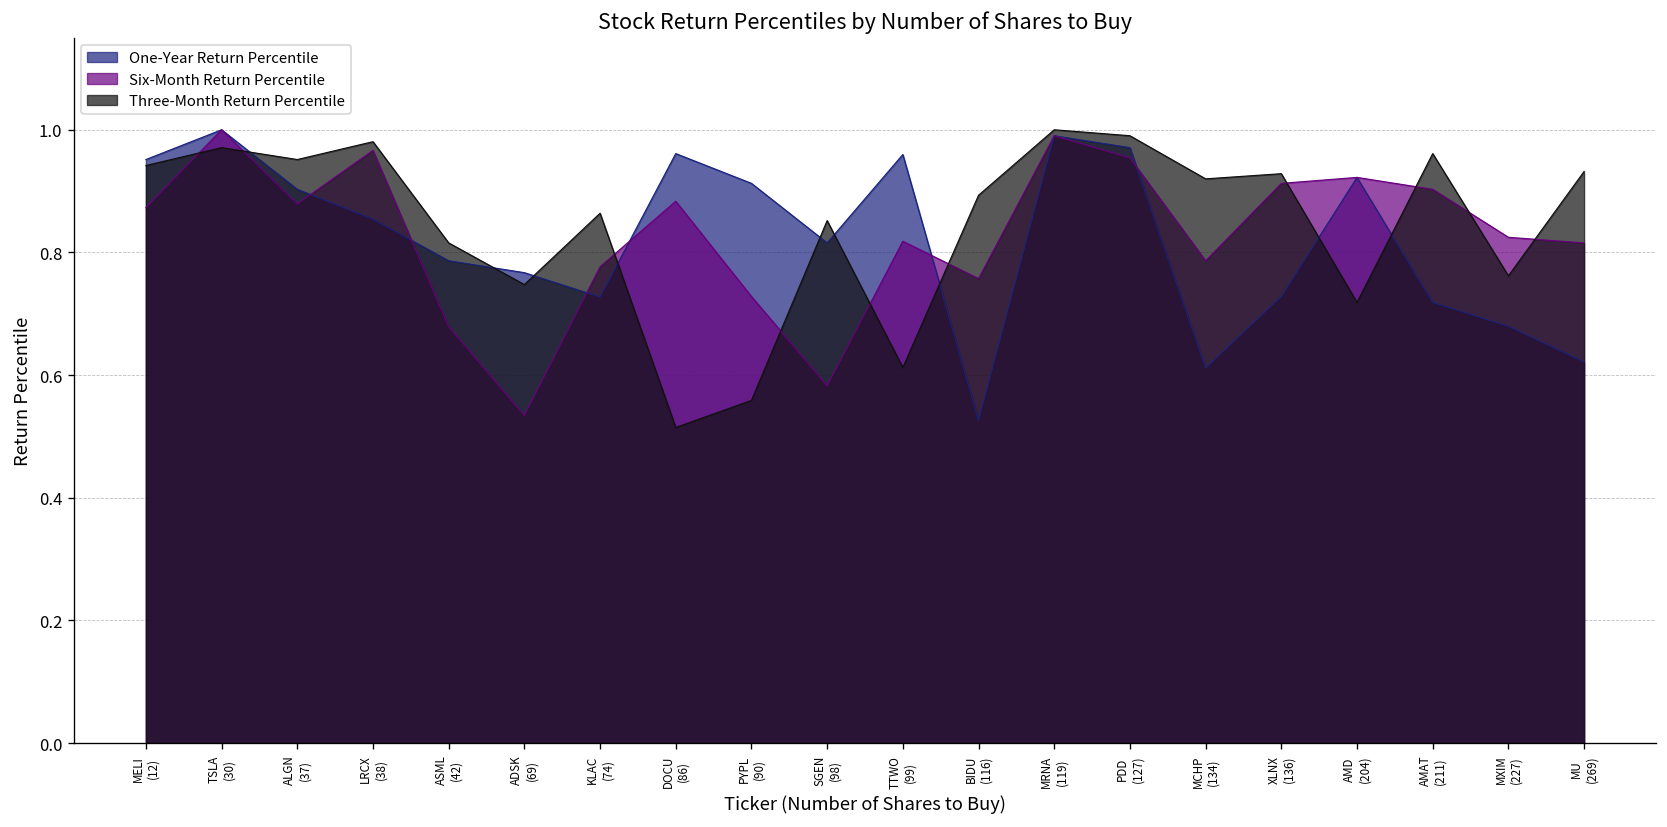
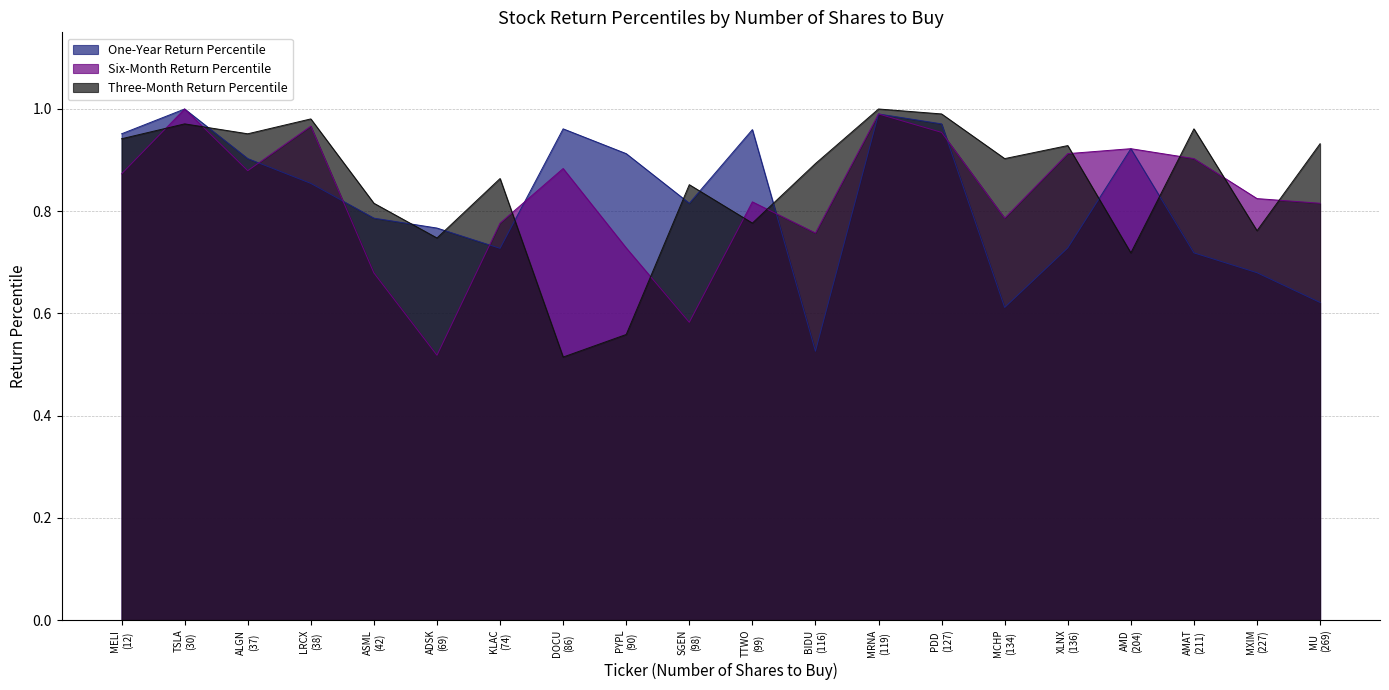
  {
    "One-Year Return Percentile": {
      "MELI (12)": 0.95,
      "ALGN (37)": 0.90,
      "LRCX (38)": 0.85,
      "ASML (42)": 0.79,
      "ADSK (69)": 0.77,
      "KLAC (74)": 0.73,
      "DOCU (86)": 0.96,
      "PYPL (90)": 0.91,
      "SGEN (98)": 0.82,
      "TTWO (99)": 0.96,
      "BIDU (116)": 0.53,
      "PDD (127)": 0.97,
      "MCHP (134)": 0.61,
      "XLNX (136)": 0.73,
      "AMAT (211)": 0.72,
      "MXIM (227)": 0.68,
      "MU (269)": 0.62
    },
    "Six-Month Return Percentile": {
      "MELI (12)": 0.87,
      "ALGN (37)": 0.88,
      "LRCX (38)": 0.97,
      "ASML (42)": 0.68,
-     "ADSK (69)": 0.53,
+     "ADSK (69)": 0.52,
      "KLAC (74)": 0.78,
      "DOCU (86)": 0.88,
      "PYPL (90)": 0.73,
      "SGEN (98)": 0.58,
      "TTWO (99)": 0.82,
      "BIDU (116)": 0.76,
      "PDD (127)": 0.95,
      "MCHP (134)": 0.79,
      "XLNX (136)": 0.91,
      "AMAT (211)": 0.90,
      "MXIM (227)": 0.82,
      "MU (269)": 0.82
    },
    "Three-Month Return Percentile": {
      "MELI (12)": 0.94,
      "TSLA (30)": 0.97,
      "ALGN (37)": 0.95,
      "LRCX (38)": 0.98,
      "ASML (42)": 0.82,
      "ADSK (69)": 0.75,
      "KLAC (74)": 0.86,
      "DOCU (86)": 0.51,
      "PYPL (90)": 0.56,
      "SGEN (98)": 0.85,
-     "TTWO (99)": 0.61,
+     "TTWO (99)": 0.78,
      "BIDU (116)": 0.89,
      "MRNA (119)": 1.00,
      "PDD (127)": 0.99,
-     "MCHP (134)": 0.92,
+     "MCHP (134)": 0.90,
      "XLNX (136)": 0.93,
      "AMD (204)": 0.72,
      "AMAT (211)": 0.96,
      "MXIM (227)": 0.76,
      "MU (269)": 0.93
    }
  }
